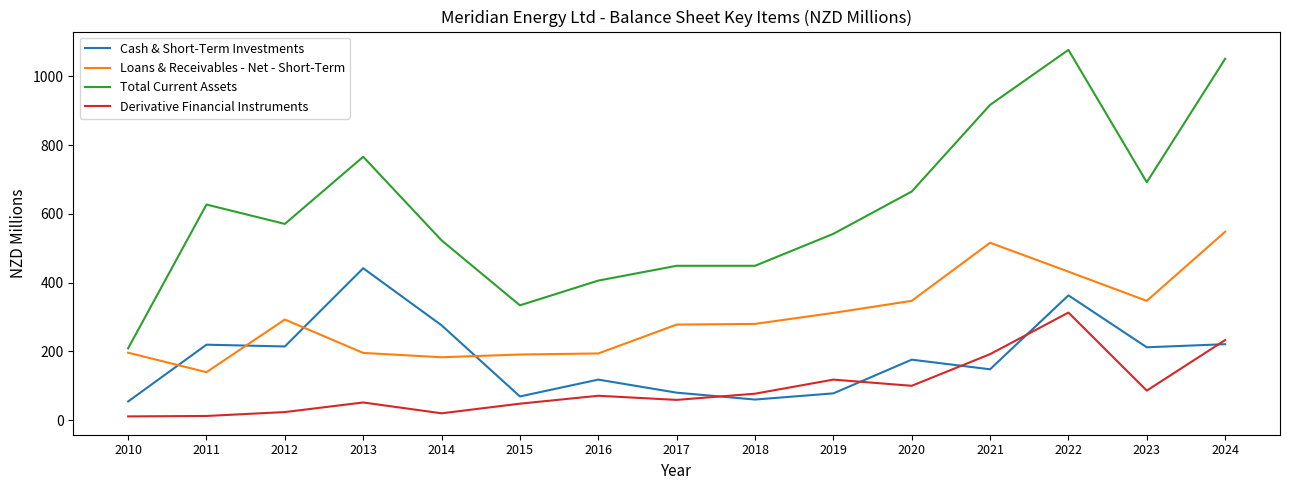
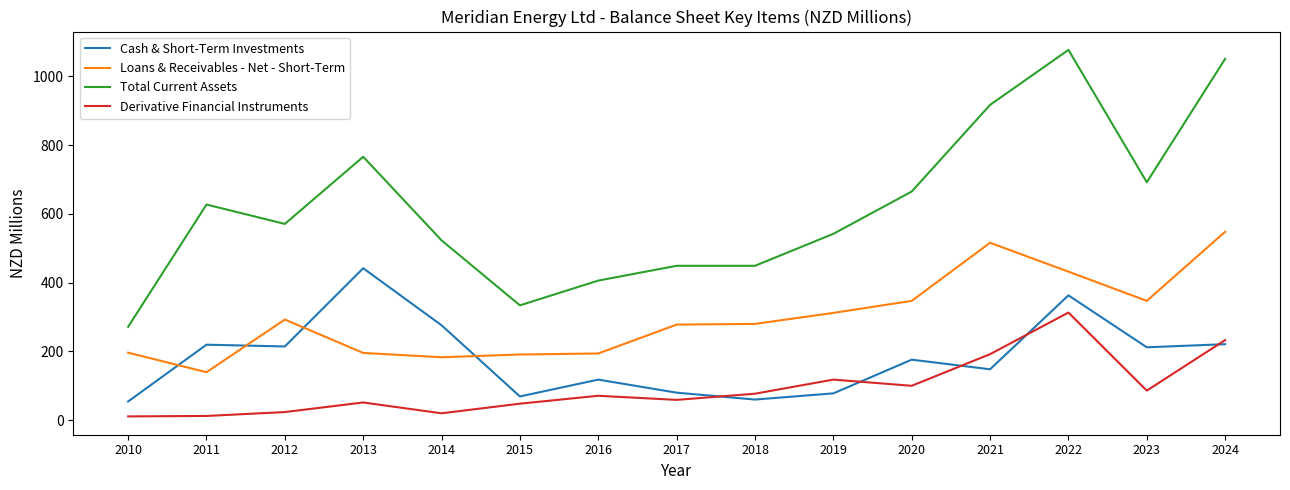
  {
    "Cash & Short-Term Investments": {
      "2010": 50,
      "2011": 220,
      "2012": 210,
      "2013": 440,
      "2014": 280,
      "2015": 70,
      "2016": 120,
      "2017": 80,
      "2018": 60,
      "2019": 80,
      "2020": 180,
      "2021": 150,
      "2022": 360,
      "2023": 210,
      "2024": 220
    },
    "Loans & Receivables - Net - Short-Term": {
      "2010": 200,
      "2011": 140,
      "2012": 290,
      "2013": 200,
      "2014": 180,
      "2015": 190,
      "2016": 190,
      "2017": 280,
      "2018": 280,
      "2019": 310,
      "2020": 350,
      "2021": 520,
      "2022": 430,
      "2023": 350,
      "2024": 550
    },
    "Total Current Assets": {
-     "2010": 210,
+     "2010": 270,
      "2011": 630,
      "2012": 570,
      "2013": 770,
      "2014": 520,
      "2015": 330,
      "2016": 410,
      "2017": 450,
      "2018": 450,
      "2019": 540,
      "2020": 670,
      "2021": 920,
      "2022": 1080,
      "2023": 690,
      "2024": 1050
    },
    "Derivative Financial Instruments": {
      "2010": 10,
      "2011": 10,
      "2012": 20,
      "2013": 50,
      "2014": 20,
      "2015": 50,
      "2016": 70,
      "2017": 60,
      "2018": 80,
      "2019": 120,
      "2020": 100,
      "2021": 190,
      "2022": 310,
      "2023": 90,
      "2024": 230
    }
  }
